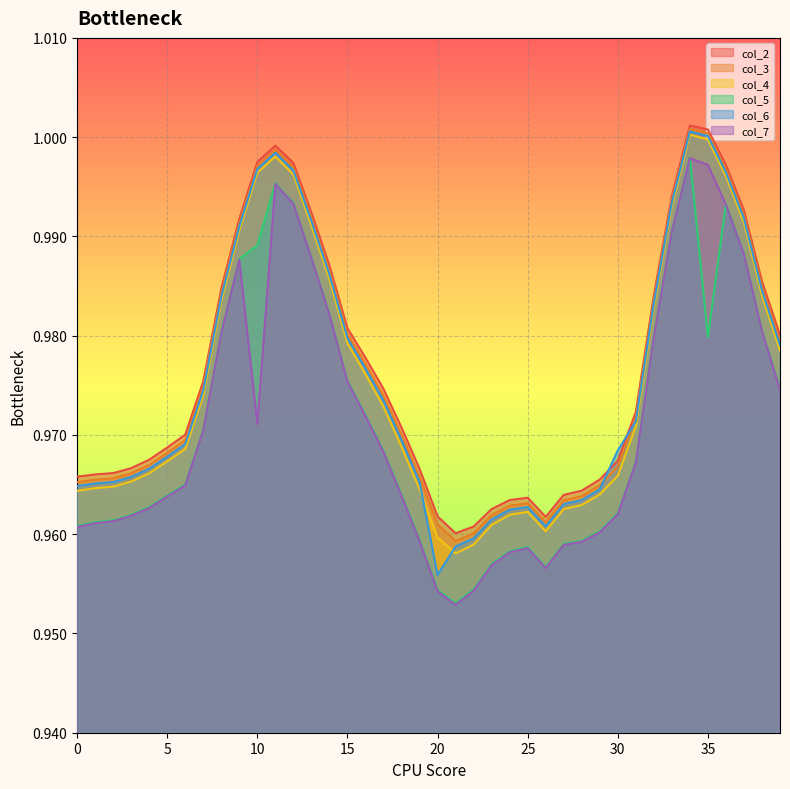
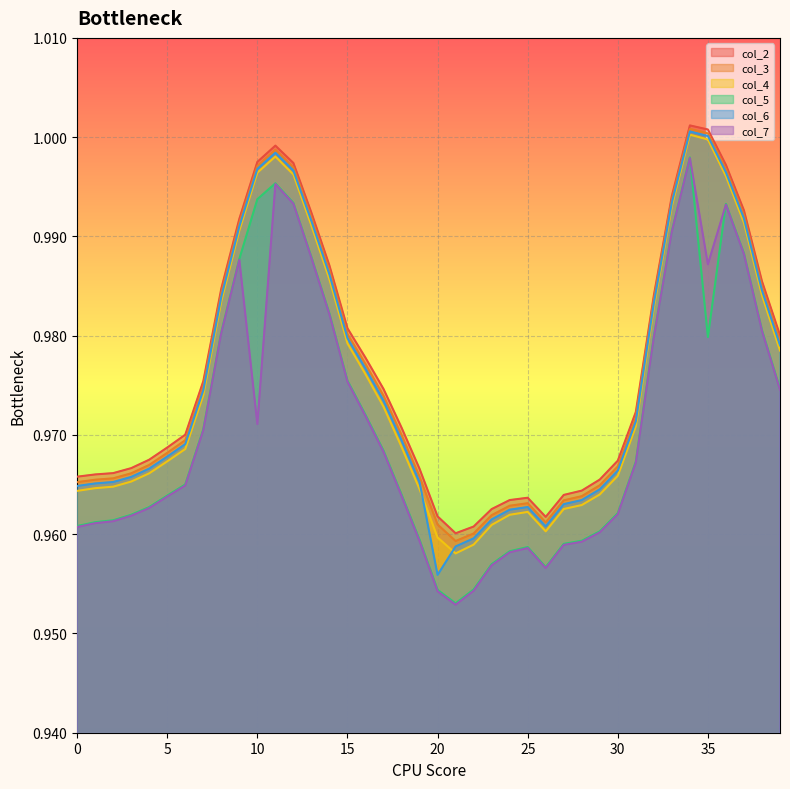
  {
    "col_5": {
-     "10": 0.989,
+     "10": 0.994,
      "35": 0.980
    },
    "col_6": {
      "0": 0.965,
      "5": 0.968,
      "10": 0.997,
      "15": 0.980,
      "20": 0.956,
      "25": 0.963,
-     "30": 0.968
+     "30": 0.966
    },
    "col_7": {
      "10": 0.971,
-     "35": 0.997
+     "35": 0.987
    }
  }
